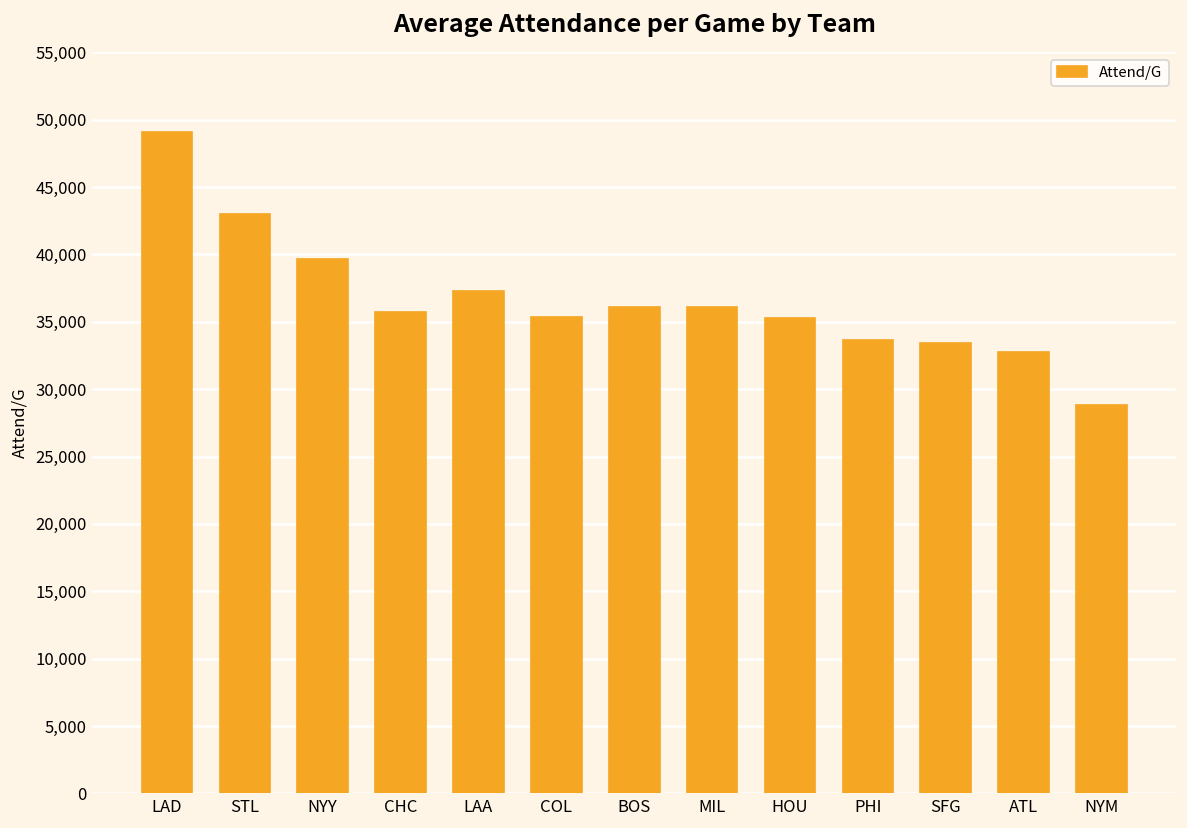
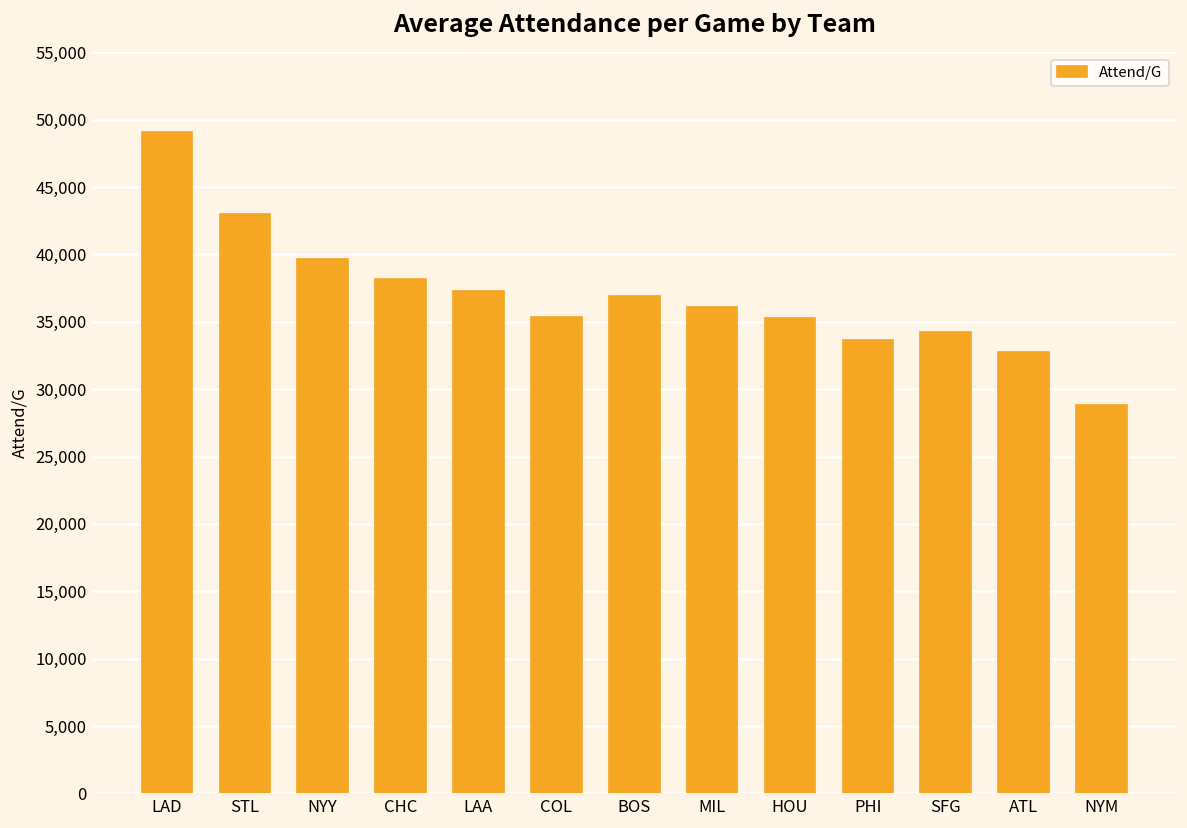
  {
    "LAD": "49,100",
    "STL": "43,000",
    "NYY": "39,600",
-   "CHC": "35,700",
+   "CHC": "38,200",
    "LAA": "37,300",
    "COL": "35,400",
-   "BOS": "36,100",
+   "BOS": "36,900",
    "MIL": "36,100",
    "HOU": "35,300",
    "PHI": "33,700",
-   "SFG": "33,400",
+   "SFG": "34,300",
    "ATL": "32,800",
    "NYM": "28,800"
  }
